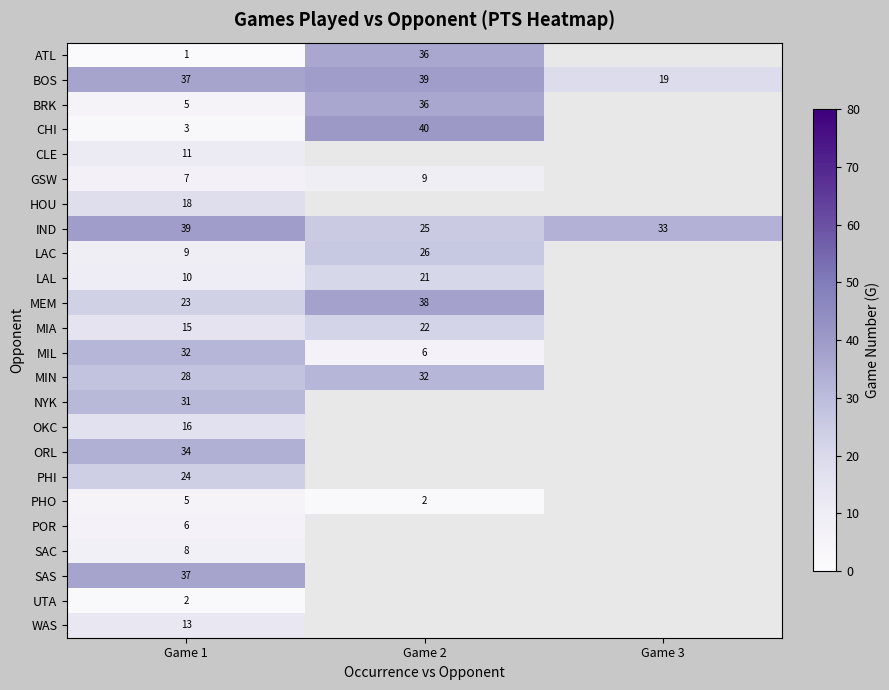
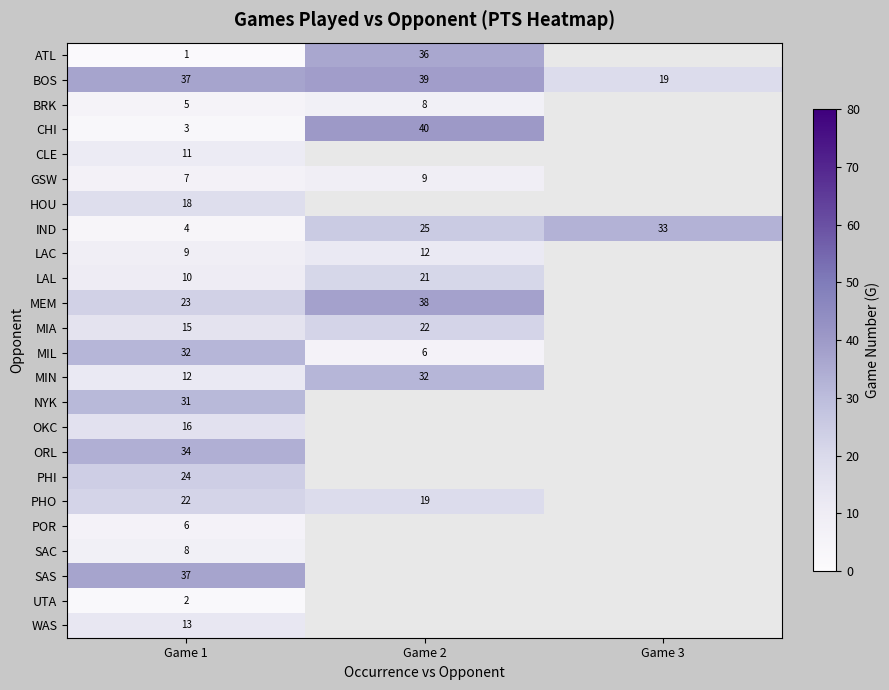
  {
    "ATL": {
      "Game 1": 1,
      "Game 2": 36
    },
    "BOS": {
      "Game 1": 37,
      "Game 2": 39,
      "Game 3": 19
    },
    "BRK": {
      "Game 1": 5,
-     "Game 2": 36
+     "Game 2": 8
    },
    "CHI": {
      "Game 1": 3,
      "Game 2": 40
    },
    "CLE": {
      "Game 1": 11
    },
    "GSW": {
      "Game 1": 7,
      "Game 2": 9
    },
    "HOU": {
      "Game 1": 18
    },
    "IND": {
-     "Game 1": 39,
+     "Game 1": 4,
      "Game 2": 25,
      "Game 3": 33
    },
    "LAC": {
      "Game 1": 9,
-     "Game 2": 26
+     "Game 2": 12
    },
    "LAL": {
      "Game 1": 10,
      "Game 2": 21
    },
    "MEM": {
      "Game 1": 23,
      "Game 2": 38
    },
    "MIA": {
      "Game 1": 15,
      "Game 2": 22
    },
    "MIL": {
      "Game 1": 32,
      "Game 2": 6
    },
    "MIN": {
-     "Game 1": 28,
+     "Game 1": 12,
      "Game 2": 32
    },
    "NYK": {
      "Game 1": 31
    },
    "OKC": {
      "Game 1": 16
    },
    "ORL": {
      "Game 1": 34
    },
    "PHI": {
      "Game 1": 24
    },
    "PHO": {
-     "Game 1": 5,
-     "Game 2": 2
+     "Game 1": 22,
+     "Game 2": 19
    },
    "POR": {
      "Game 1": 6
    },
    "SAC": {
      "Game 1": 8
    },
    "SAS": {
      "Game 1": 37
    },
    "UTA": {
      "Game 1": 2
    },
    "WAS": {
      "Game 1": 13
    }
  }
